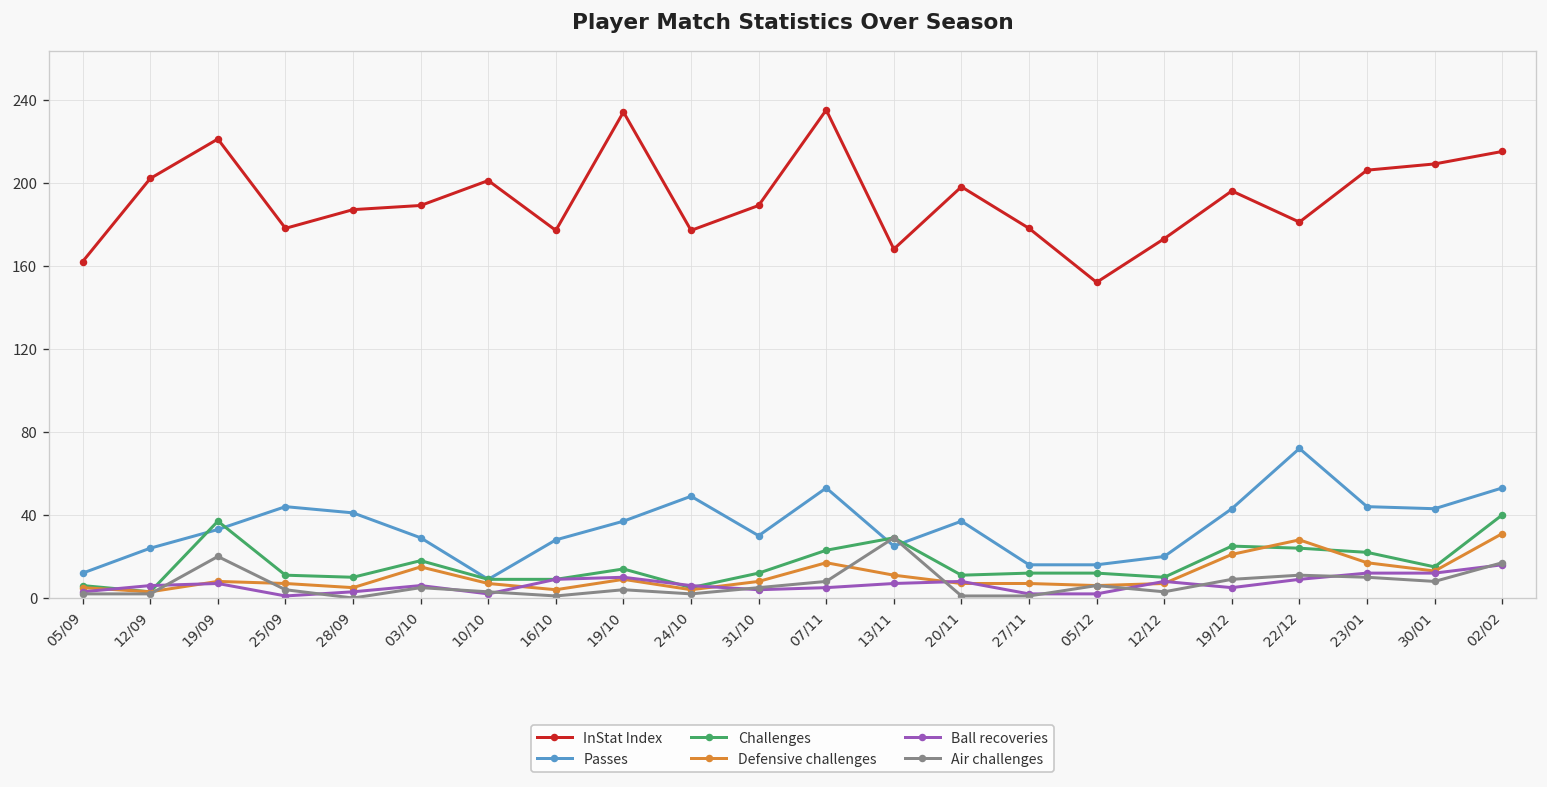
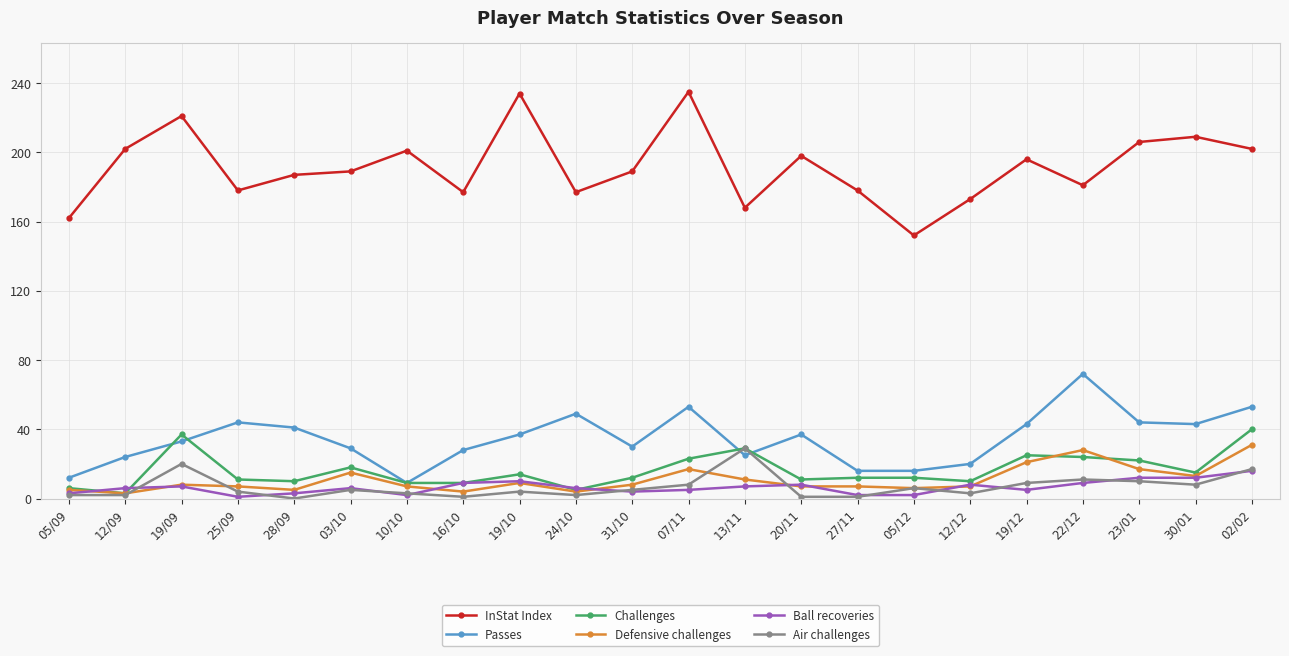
  {
    "InStat Index": {
      "05/09": 162,
      "12/09": 202,
      "19/09": 221,
      "25/09": 178,
      "28/09": 187,
      "03/10": 189,
      "10/10": 201,
      "16/10": 177,
      "19/10": 234,
      "24/10": 177,
      "31/10": 189,
      "07/11": 235,
      "13/11": 168,
      "20/11": 198,
      "27/11": 178,
      "05/12": 152,
      "12/12": 173,
      "19/12": 196,
      "22/12": 181,
      "23/01": 206,
      "30/01": 209,
-     "02/02": 215
+     "02/02": 202
    },
    "Passes": {
      "05/09": 12,
      "12/09": 24,
      "19/09": 33,
      "25/09": 44,
      "28/09": 41,
      "03/10": 29,
      "16/10": 28,
      "19/10": 37,
      "24/10": 49,
      "31/10": 30,
      "07/11": 53,
      "13/11": 25,
      "20/11": 37,
      "27/11": 16,
      "05/12": 16,
      "12/12": 20,
      "19/12": 43,
      "22/12": 72,
      "23/01": 44,
      "30/01": 43,
      "02/02": 53
    },
    "Challenges": {
      "19/09": 37,
      "25/09": 11,
      "28/09": 10,
      "03/10": 18,
      "19/10": 14,
      "31/10": 12,
      "07/11": 23,
      "20/11": 11,
      "27/11": 12,
      "05/12": 12,
      "12/12": 10,
      "19/12": 25,
      "22/12": 24,
      "23/01": 22,
      "30/01": 15,
      "02/02": 40
    },
    "Defensive challenges": {
      "25/09": 7,
      "28/09": 5,
      "03/10": 15,
      "10/10": 7,
      "16/10": 4,
      "31/10": 8,
      "07/11": 17,
      "13/11": 11,
      "27/11": 7,
      "19/12": 21,
      "22/12": 28,
      "23/01": 17,
      "02/02": 31
    },
    "Ball recoveries": {
      "12/09": 6,
      "25/09": 1,
      "28/09": 3,
      "07/11": 5,
      "13/11": 7,
      "05/12": 2,
      "19/12": 5,
      "22/12": 9,
      "23/01": 12
    },
    "Air challenges": {
      "19/09": 20,
      "25/09": 4,
      "28/09": 0,
      "16/10": 1,
      "19/10": 4,
      "24/10": 2,
      "07/11": 8,
      "20/11": 1,
      "12/12": 3,
      "19/12": 9,
      "22/12": 11,
      "23/01": 10,
      "30/01": 8
    }
  }
